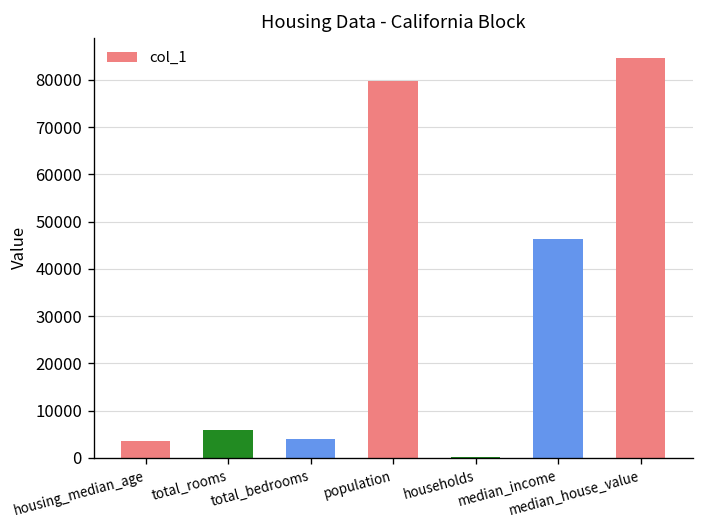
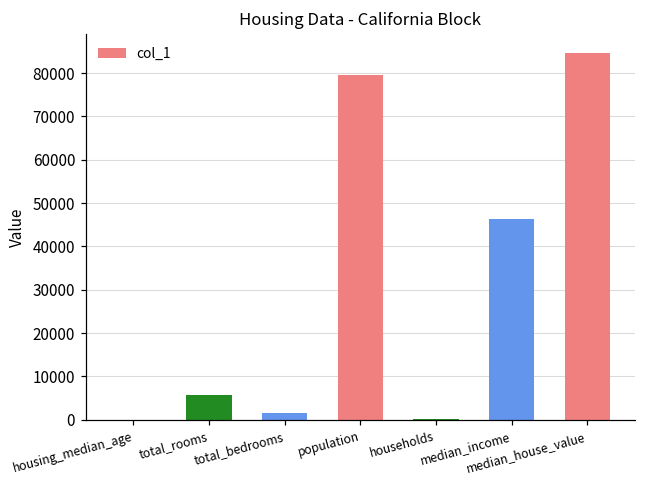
  {
-   "housing_median_age": 4000,
+   "housing_median_age": 0,
    "total_rooms": 6000,
-   "total_bedrooms": 4000,
+   "total_bedrooms": 2000,
    "population": 80000,
    "median_income": 46000,
    "median_house_value": 85000
  }
